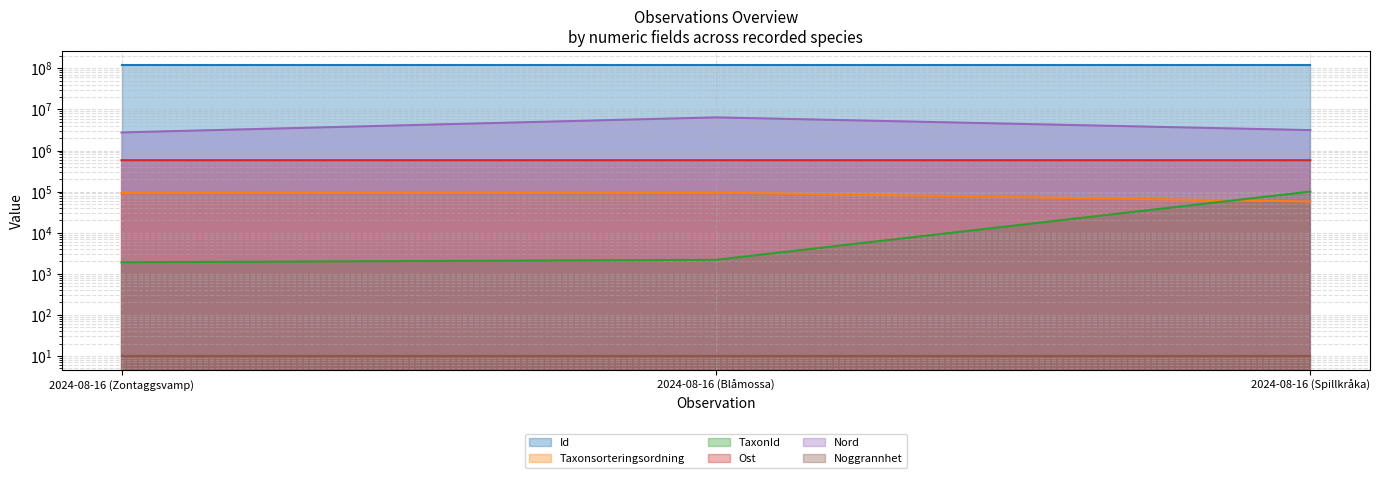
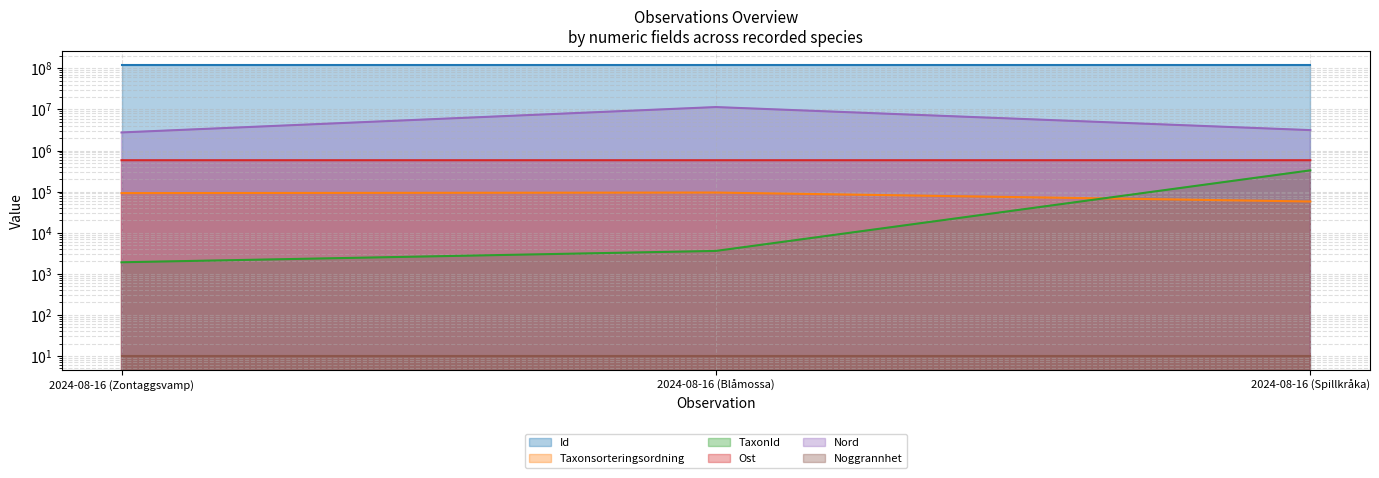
  {
    "Id": {
      "2024-08-16 (Zontaggsvamp)": 120000000,
      "2024-08-16 (Blåmossa)": 120000000,
      "2024-08-16 (Spillkråka)": 120000000
    },
    "TaxonId": {
      "2024-08-16 (Zontaggsvamp)": 2000,
-     "2024-08-16 (Blåmossa)": 2000,
-     "2024-08-16 (Spillkråka)": 100000
+     "2024-08-16 (Blåmossa)": 4000,
+     "2024-08-16 (Spillkråka)": 300000
    },
    "Nord": {
      "2024-08-16 (Zontaggsvamp)": 3000000,
-     "2024-08-16 (Blåmossa)": 6000000,
+     "2024-08-16 (Blåmossa)": 11000000,
      "2024-08-16 (Spillkråka)": 3000000
    }
  }
